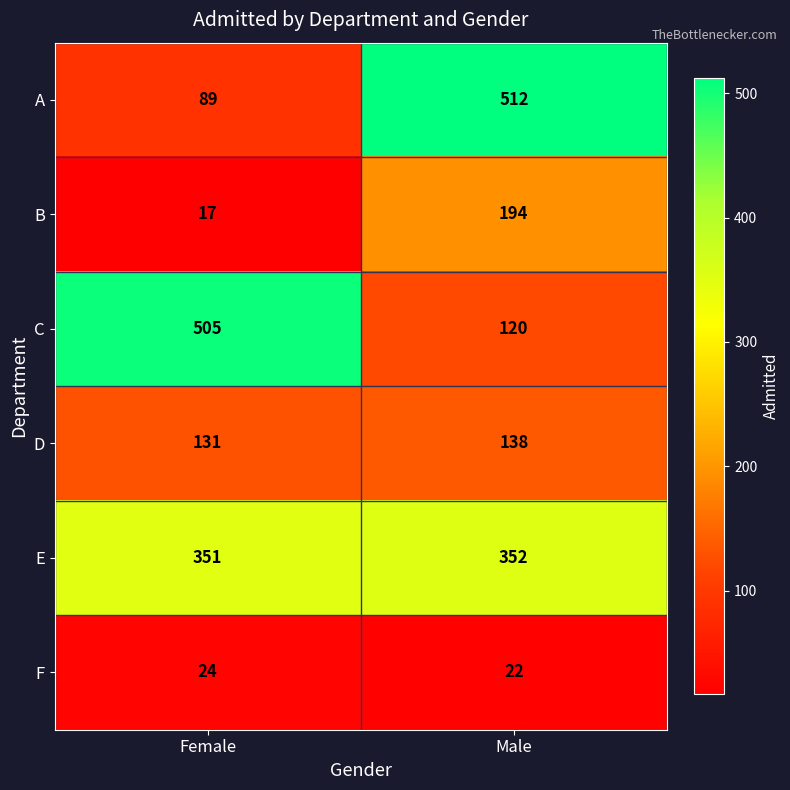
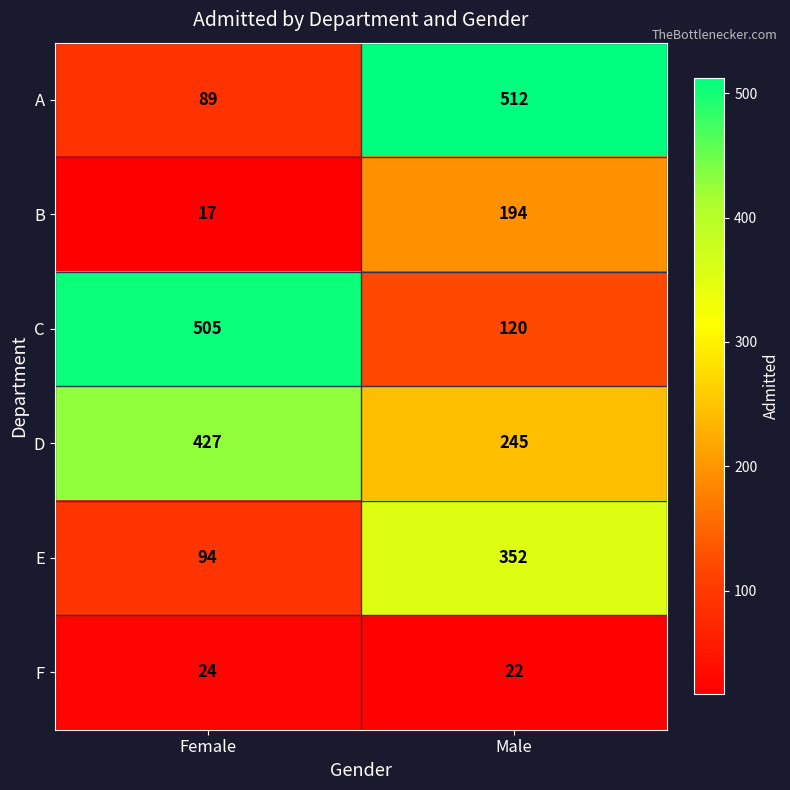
  {
    "A": {
      "Female": 89,
      "Male": 512
    },
    "B": {
      "Female": 17,
      "Male": 194
    },
    "C": {
      "Female": 505,
      "Male": 120
    },
    "D": {
-     "Female": 131,
-     "Male": 138
+     "Female": 427,
+     "Male": 245
    },
    "E": {
-     "Female": 351,
+     "Female": 94,
      "Male": 352
    },
    "F": {
      "Female": 24,
      "Male": 22
    }
  }
